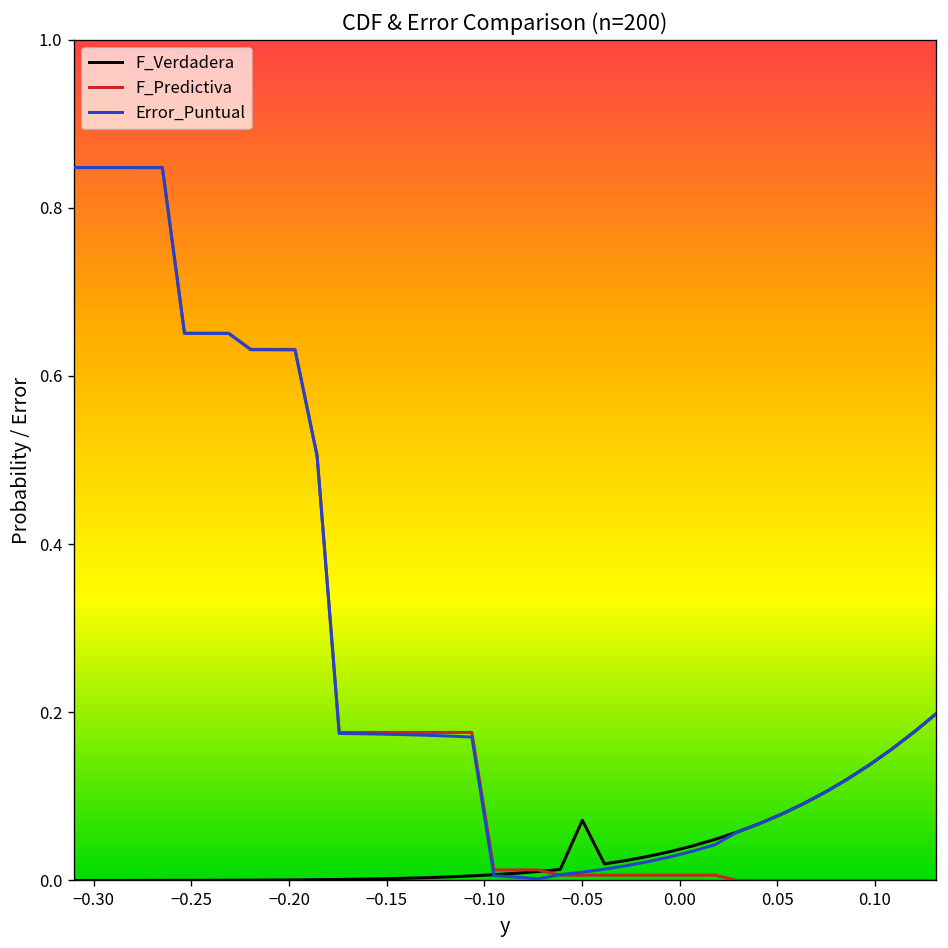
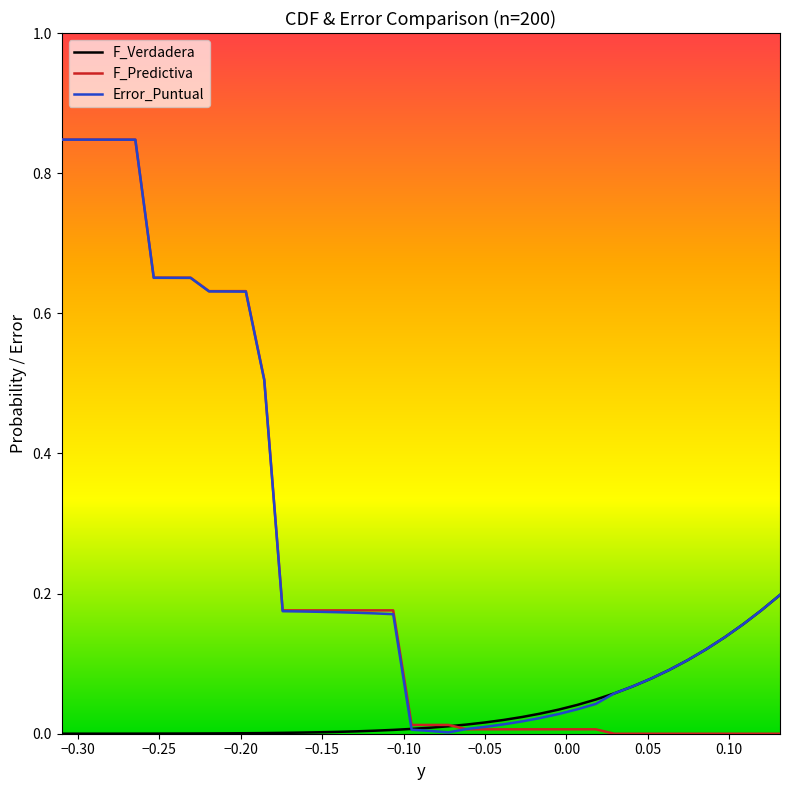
  {
    "F_Verdadera": {
-     "−0.05": 0.07
+     "−0.05": 0.02
    }
  }
